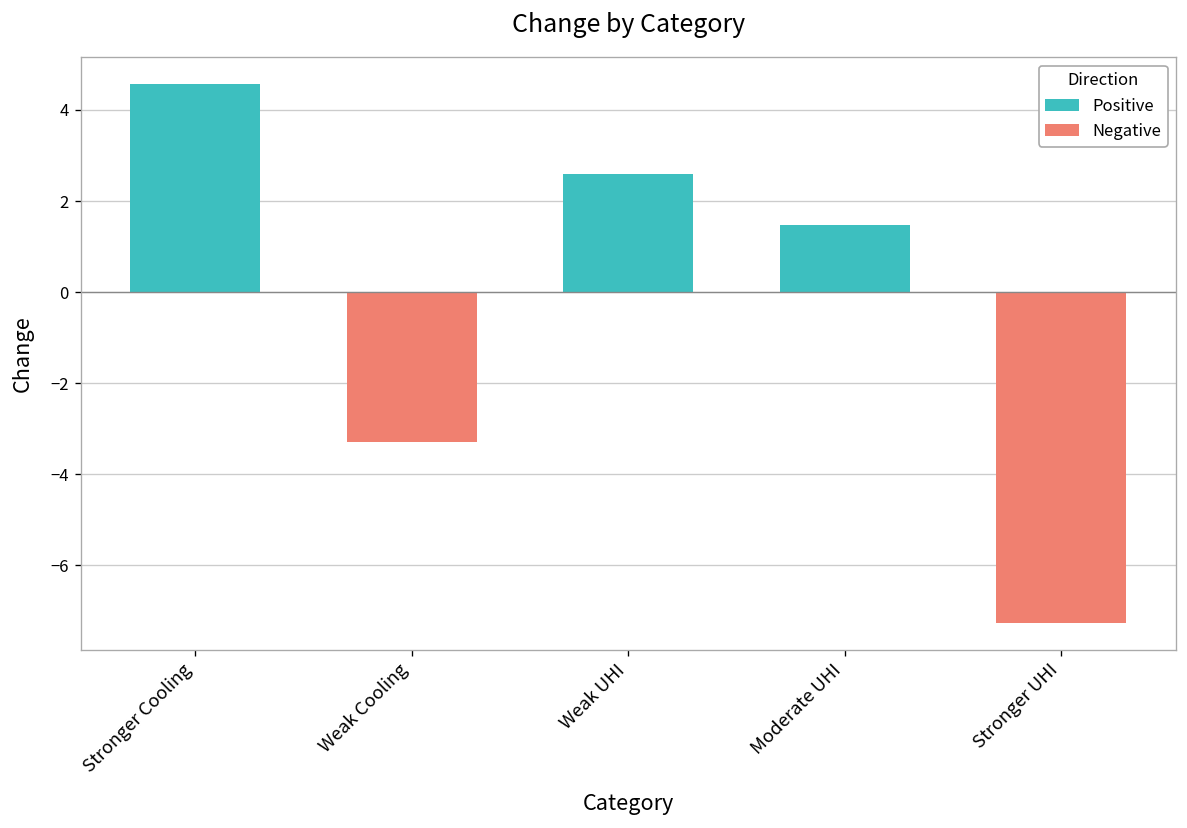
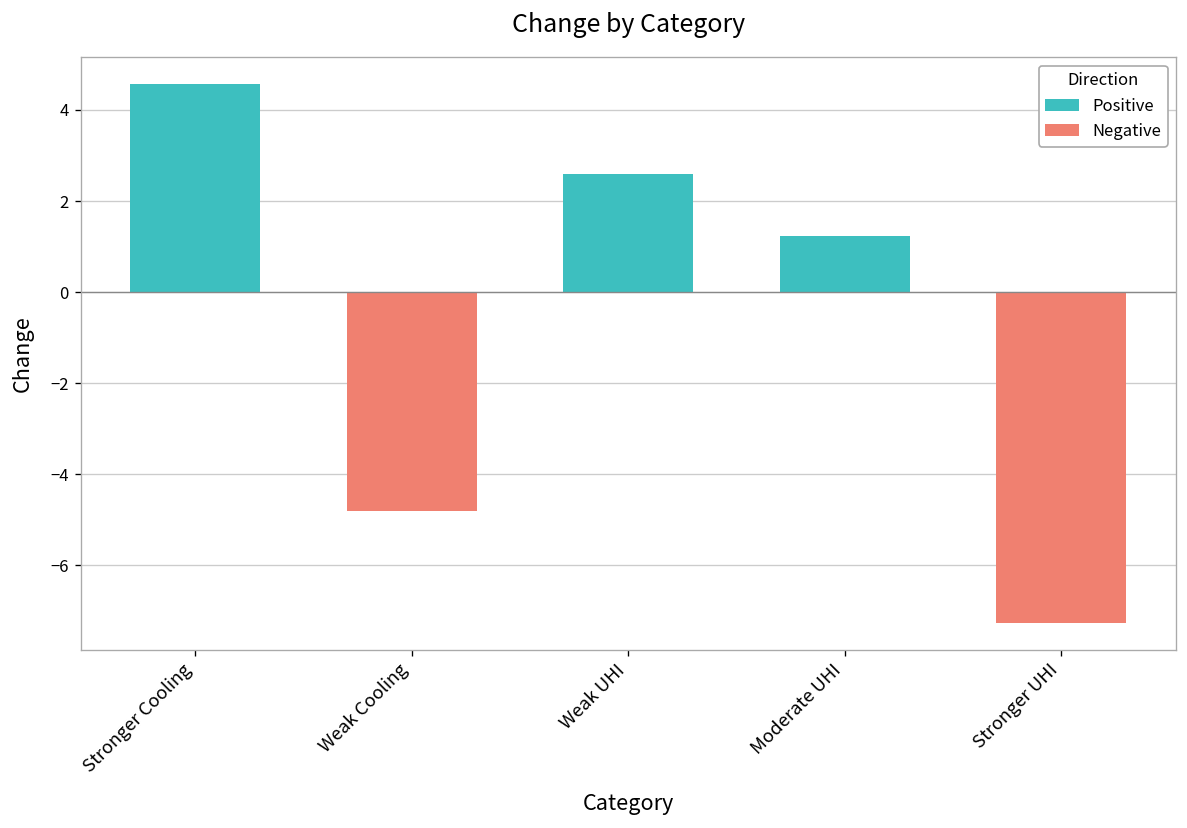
  {
    "Stronger Cooling": 4.6,
-   "Weak Cooling": -3.3,
+   "Weak Cooling": -4.8,
    "Weak UHI": 2.6,
-   "Moderate UHI": 1.5,
+   "Moderate UHI": 1.2,
    "Stronger UHI": -7.3
  }
